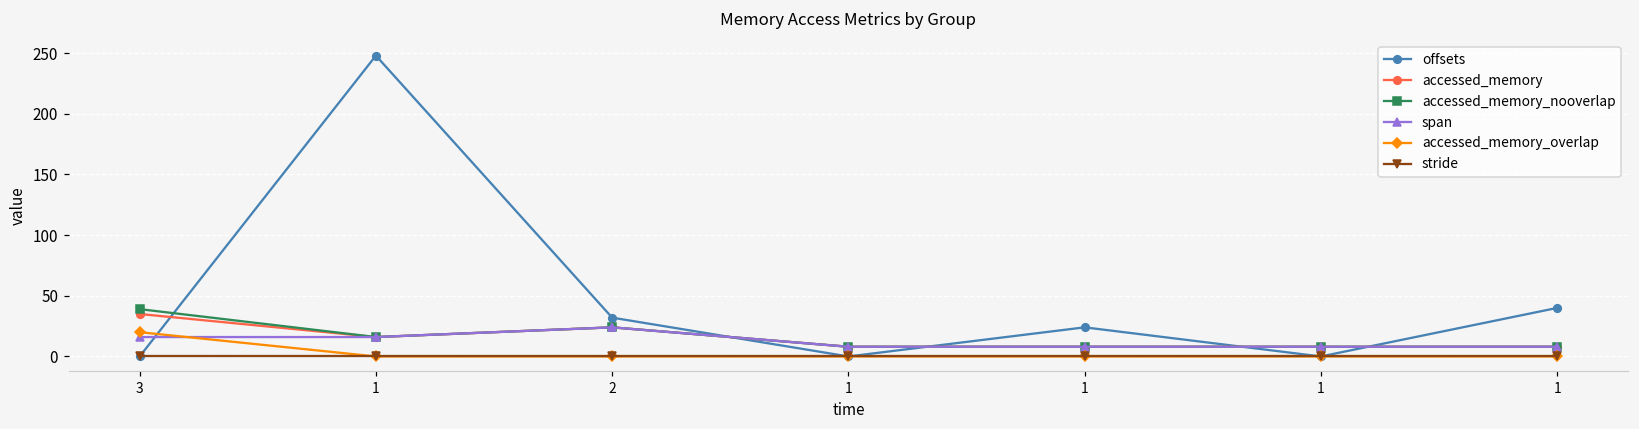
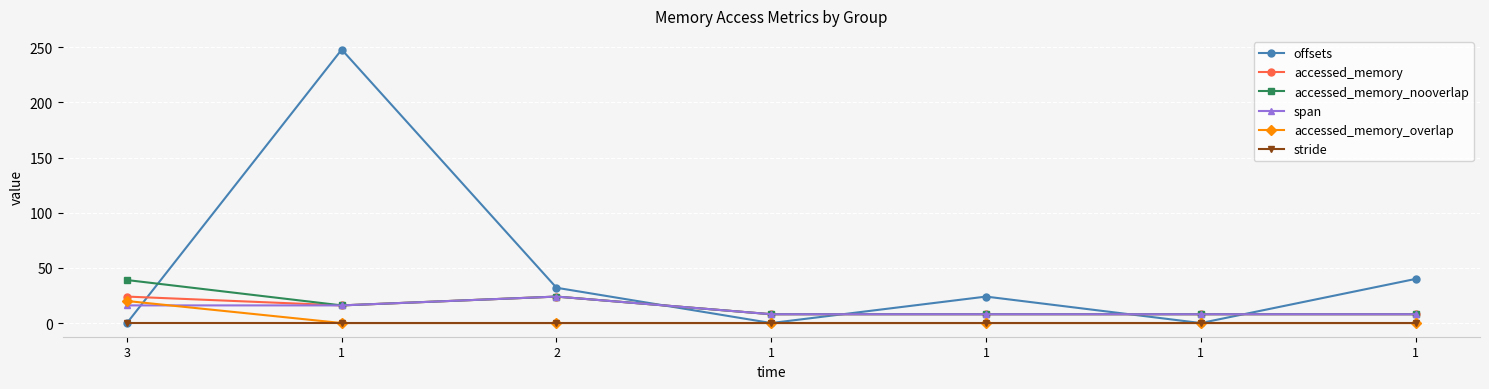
  {
    "offsets": {
      "2": 32
    },
    "accessed_memory": {
-     "3": 35
+     "3": 24
    },
    "accessed_memory_nooverlap": {
      "3": 39
    },
    "span": {
      "3": 16
    },
    "accessed_memory_overlap": {
      "3": 20
    }
  }
